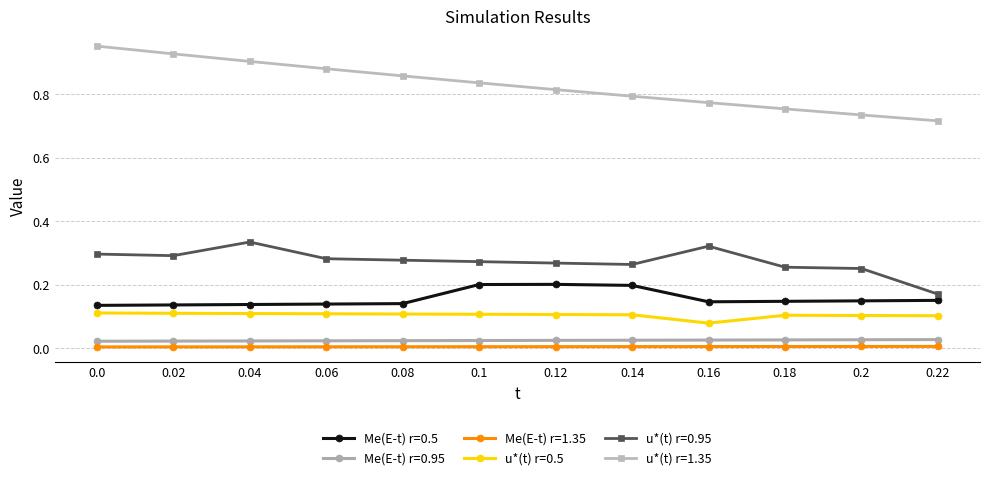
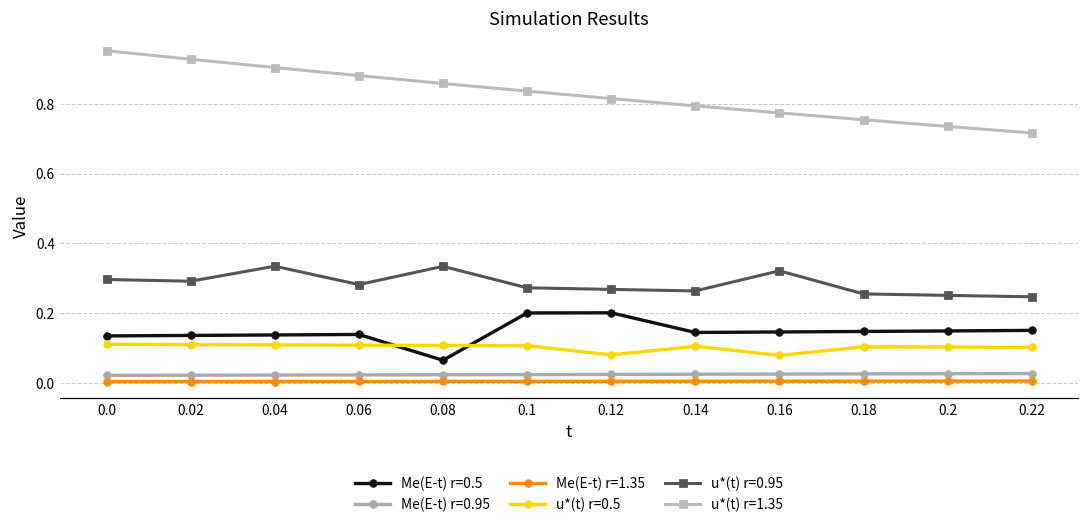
  {
    "Me(E-t) r=0.5": {
      "0.0": 0.14,
      "0.02": 0.14,
      "0.04": 0.14,
      "0.06": 0.14,
-     "0.08": 0.14,
+     "0.08": 0.07,
      "0.1": 0.20,
      "0.12": 0.20,
-     "0.14": 0.20,
+     "0.14": 0.15,
      "0.16": 0.15,
      "0.18": 0.15,
      "0.2": 0.15,
      "0.22": 0.15
    },
    "Me(E-t) r=1.35": {
      "0.0": 0.00,
      "0.02": 0.00,
      "0.04": 0.00,
      "0.06": 0.00,
      "0.08": 0.01,
      "0.1": 0.01,
      "0.12": 0.01,
      "0.14": 0.01,
      "0.16": 0.01,
      "0.18": 0.01,
      "0.2": 0.01,
      "0.22": 0.01
    },
    "u*(t) r=0.5": {
      "0.0": 0.11,
      "0.02": 0.11,
      "0.04": 0.11,
      "0.06": 0.11,
      "0.08": 0.11,
      "0.1": 0.11,
-     "0.12": 0.11,
+     "0.12": 0.08,
      "0.14": 0.11,
      "0.16": 0.08,
      "0.18": 0.10,
      "0.2": 0.10,
      "0.22": 0.10
    },
    "u*(t) r=0.95": {
      "0.0": 0.30,
      "0.02": 0.29,
      "0.04": 0.33,
      "0.06": 0.28,
-     "0.08": 0.28,
+     "0.08": 0.33,
      "0.1": 0.27,
      "0.12": 0.27,
      "0.14": 0.26,
      "0.16": 0.32,
      "0.18": 0.26,
      "0.2": 0.25,
-     "0.22": 0.17
+     "0.22": 0.25
    }
  }
